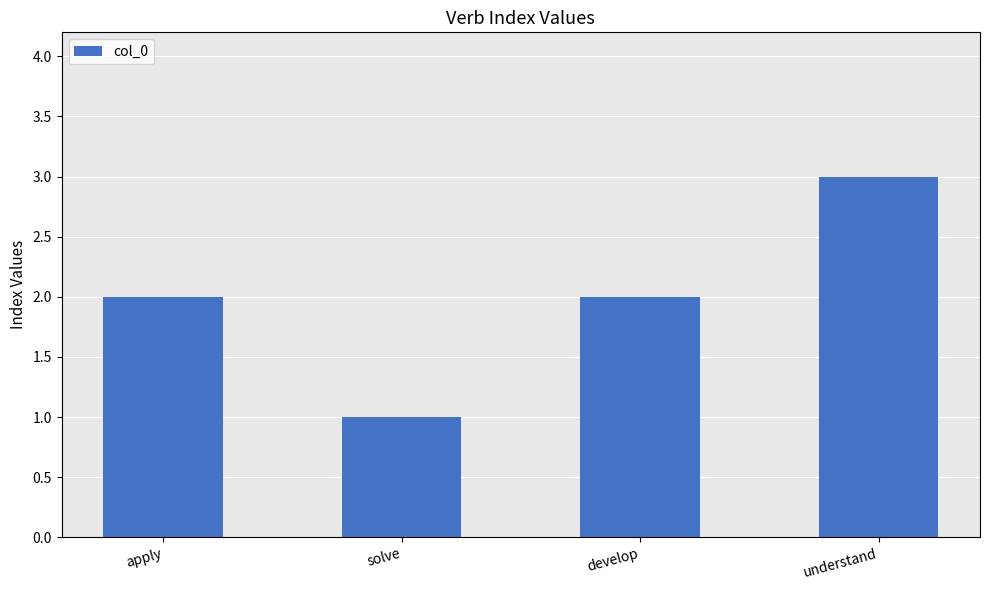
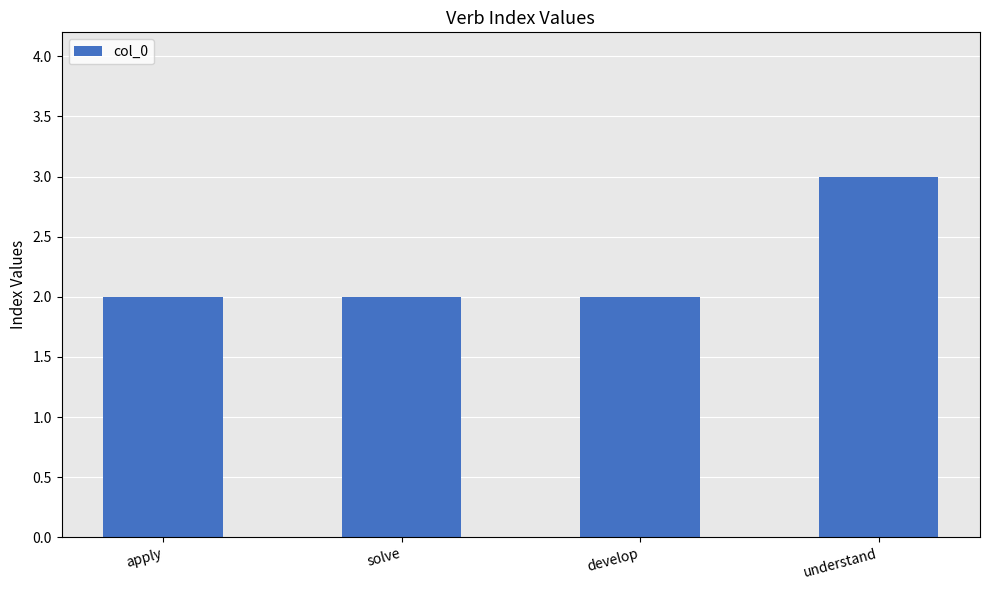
  {
    "apply": 2,
-   "solve": 1,
+   "solve": 2,
    "develop": 2,
    "understand": 3
  }
